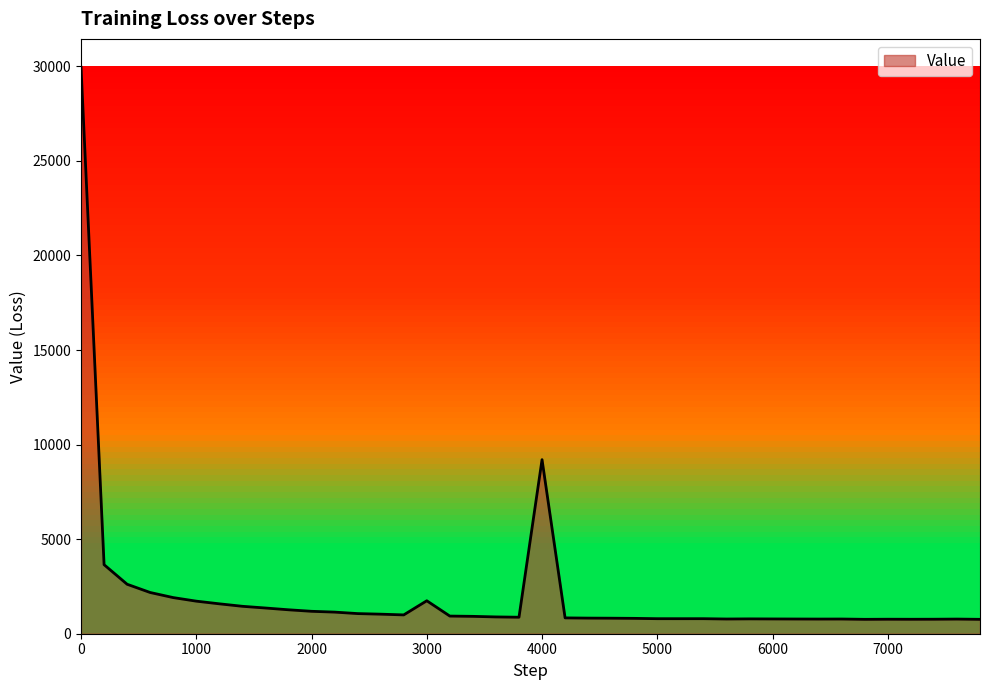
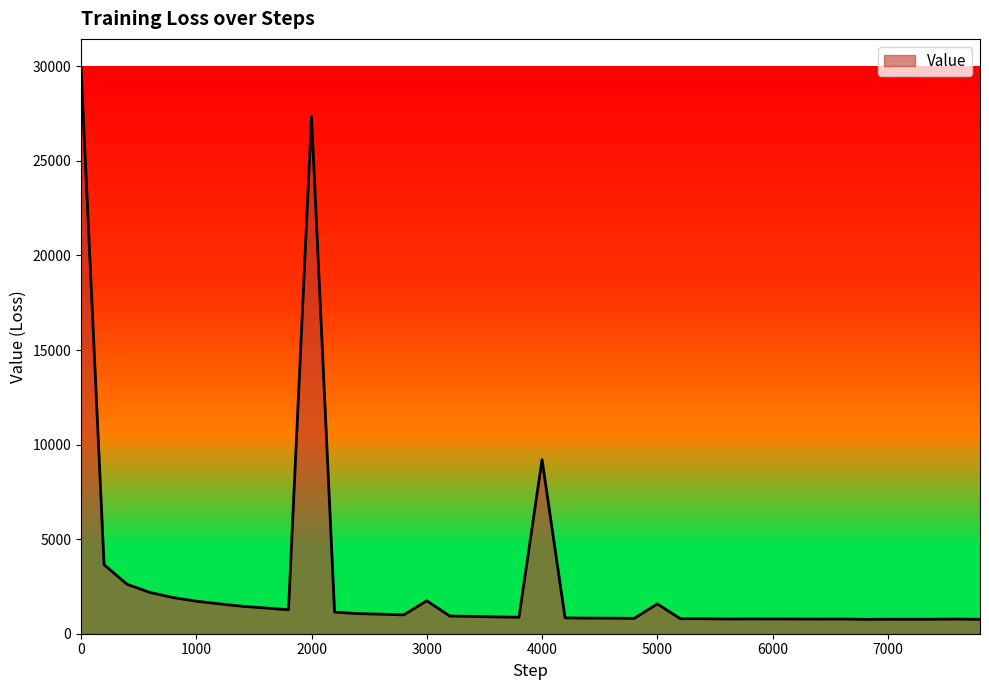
  {
    "0": 30000,
    "1000": 1700,
-   "2000": 1200,
+   "2000": 27300,
    "3000": 1700,
    "4000": 9200,
-   "5000": 800,
+   "5000": 1600,
    "6000": 800,
    "7000": 800
  }
